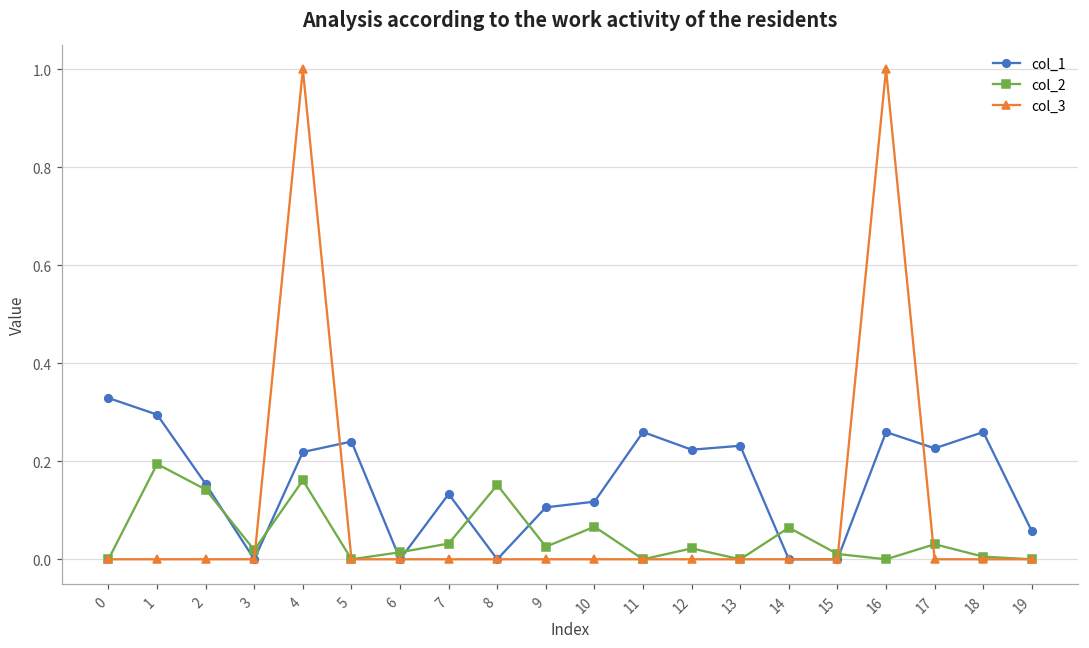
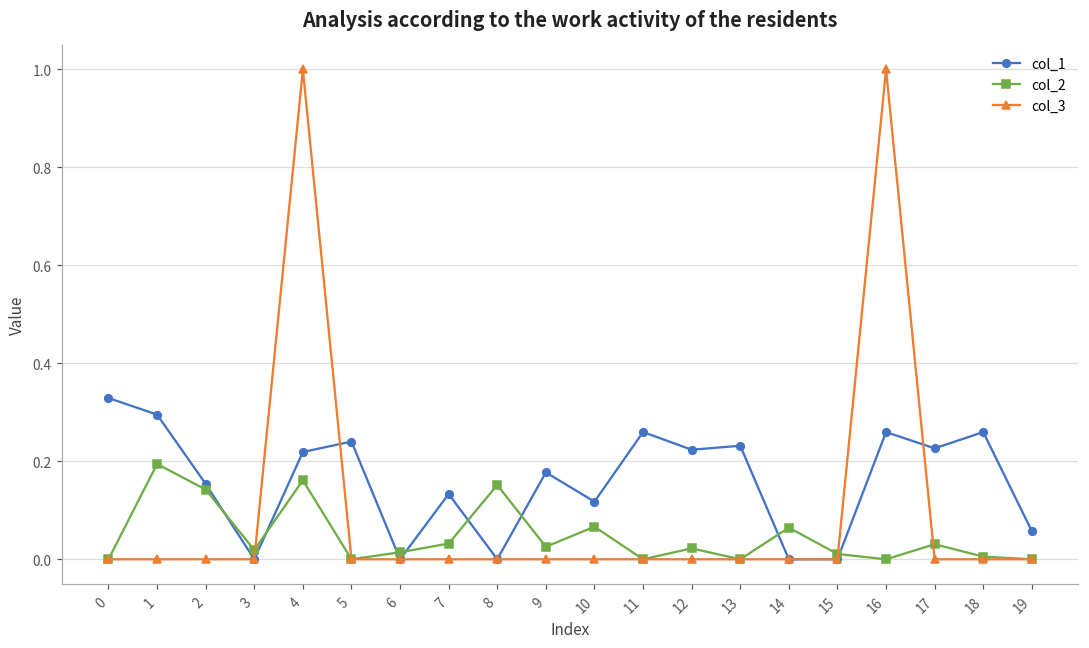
  {
    "col_1": {
      "0": 0.33,
      "1": 0.30,
      "2": 0.15,
      "4": 0.22,
      "5": 0.24,
      "7": 0.13,
-     "9": 0.11,
+     "9": 0.18,
      "10": 0.12,
      "11": 0.26,
      "12": 0.22,
      "13": 0.23,
      "16": 0.26,
      "17": 0.23,
      "18": 0.26,
      "19": 0.06
    },
    "col_2": {
      "1": 0.19,
      "2": 0.14,
      "3": 0.02,
      "4": 0.16,
      "6": 0.01,
      "7": 0.03,
      "8": 0.15,
      "9": 0.03,
      "10": 0.07,
      "12": 0.02,
      "14": 0.06,
      "15": 0.01,
      "16": 0.00,
      "17": 0.03
    },
    "col_3": {
      "1": 0.00,
      "2": 0.00,
      "4": 1.00,
      "7": 0.00,
      "9": 0.00,
      "10": 0.00,
      "12": 0.00,
      "16": 1.00,
      "17": 0.00
    }
  }
